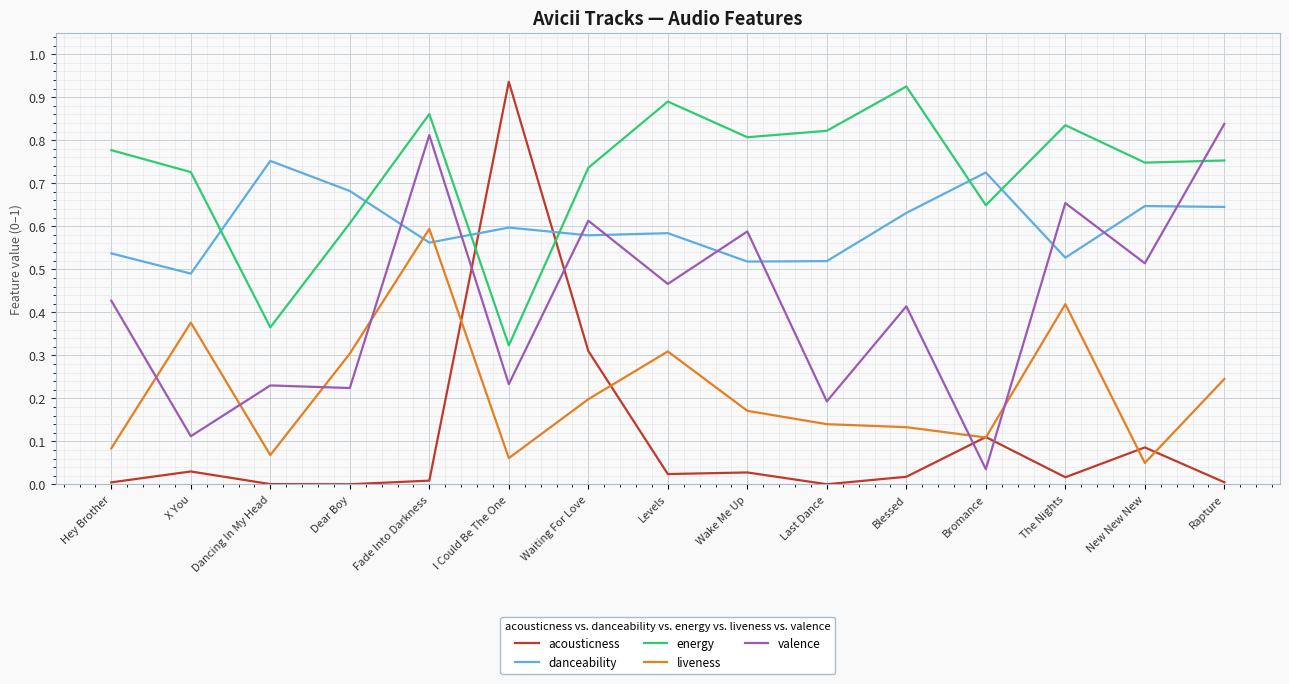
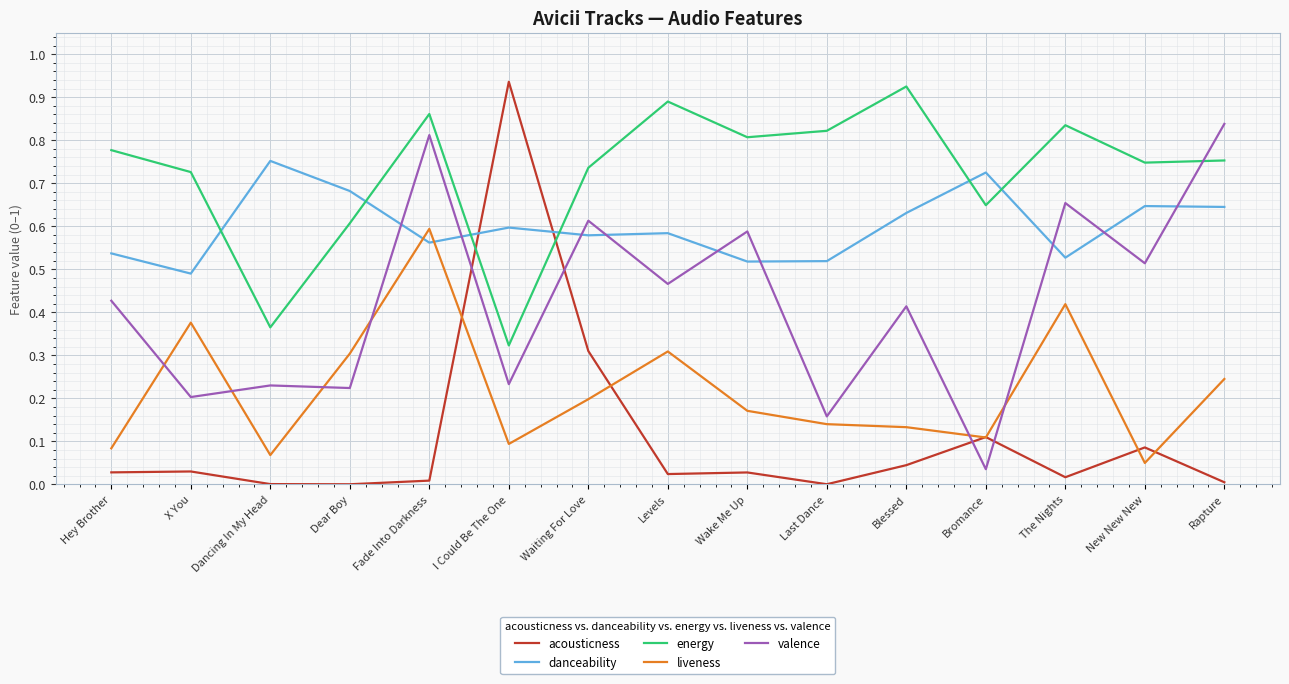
  {
    "acousticness": {
-     "Hey Brother": 0.00,
+     "Hey Brother": 0.03,
      "X You": 0.03,
      "Dancing In My Head": 0.00,
      "Dear Boy": 0.00,
      "Fade Into Darkness": 0.01,
      "I Could Be The One": 0.94,
      "Waiting For Love": 0.31,
      "Levels": 0.02,
      "Wake Me Up": 0.03,
      "Last Dance": 0.00,
-     "Blessed": 0.02,
+     "Blessed": 0.04,
      "The Nights": 0.02,
      "New New New": 0.09,
      "Rapture": 0.00
    },
    "danceability": {
      "Hey Brother": 0.54,
      "X You": 0.49,
      "Dancing In My Head": 0.75,
      "Dear Boy": 0.68,
      "Fade Into Darkness": 0.56,
      "I Could Be The One": 0.60,
      "Waiting For Love": 0.58,
      "Levels": 0.58,
      "Wake Me Up": 0.52,
      "Last Dance": 0.52,
      "Blessed": 0.63,
      "Bromance": 0.73,
      "The Nights": 0.53,
      "New New New": 0.65,
      "Rapture": 0.65
    },
    "energy": {
      "Hey Brother": 0.78,
      "X You": 0.73,
      "Dancing In My Head": 0.37,
      "Dear Boy": 0.61,
      "Fade Into Darkness": 0.86,
      "I Could Be The One": 0.32,
      "Waiting For Love": 0.74,
      "Levels": 0.89,
      "Wake Me Up": 0.81,
      "Last Dance": 0.82,
      "Blessed": 0.93,
      "Bromance": 0.65,
      "The Nights": 0.84,
      "New New New": 0.75,
      "Rapture": 0.75
    },
    "liveness": {
      "Hey Brother": 0.08,
      "X You": 0.38,
      "Dancing In My Head": 0.07,
      "Dear Boy": 0.30,
      "Fade Into Darkness": 0.59,
-     "I Could Be The One": 0.06,
+     "I Could Be The One": 0.09,
      "Waiting For Love": 0.20,
      "Levels": 0.31,
      "Wake Me Up": 0.17,
      "Last Dance": 0.14,
      "Blessed": 0.13,
      "The Nights": 0.42,
      "New New New": 0.05,
      "Rapture": 0.25
    },
    "valence": {
      "Hey Brother": 0.43,
-     "X You": 0.11,
+     "X You": 0.20,
      "Dancing In My Head": 0.23,
      "Dear Boy": 0.22,
      "Fade Into Darkness": 0.81,
      "I Could Be The One": 0.23,
      "Waiting For Love": 0.61,
      "Levels": 0.47,
      "Wake Me Up": 0.59,
-     "Last Dance": 0.19,
+     "Last Dance": 0.16,
      "Blessed": 0.41,
      "Bromance": 0.04,
      "The Nights": 0.65,
      "New New New": 0.51,
      "Rapture": 0.84
    }
  }
